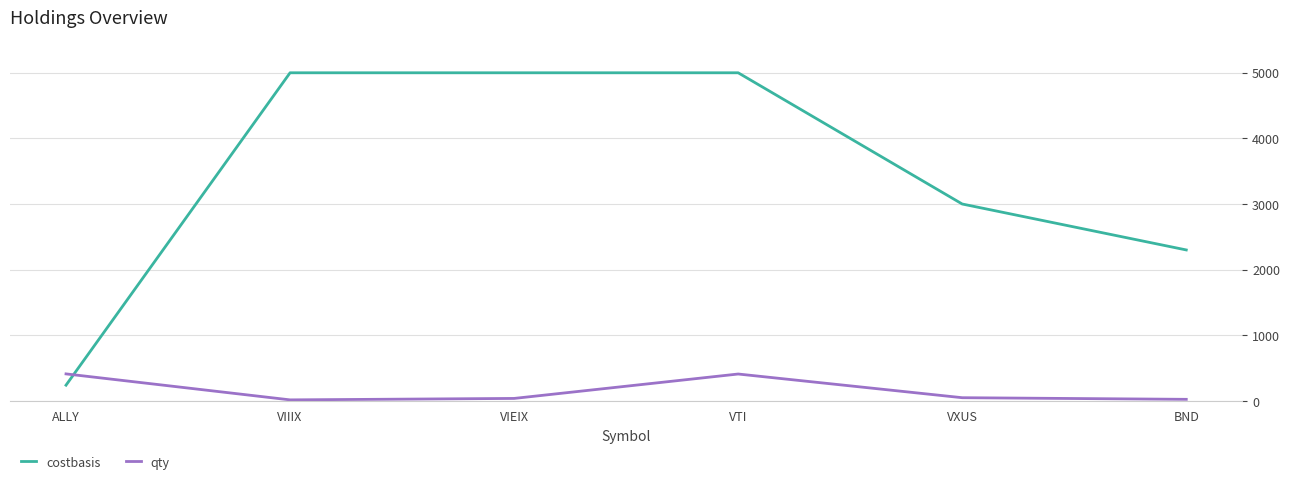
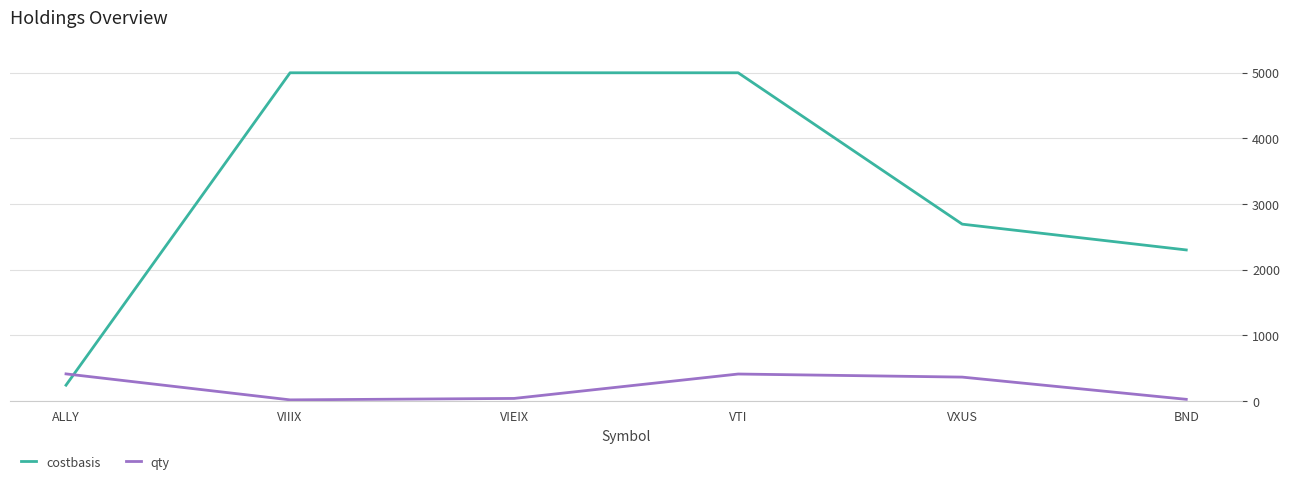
  {
    "costbasis": {
      "ALLY": 200,
      "VIIIX": 5000,
      "VIEIX": 5000,
      "VTI": 5000,
-     "VXUS": 3000,
+     "VXUS": 2700,
      "BND": 2300
    },
    "qty": {
      "ALLY": 400,
      "VIIIX": 0,
      "VIEIX": 0,
      "VTI": 400,
-     "VXUS": 0,
+     "VXUS": 400,
      "BND": 0
    }
  }
